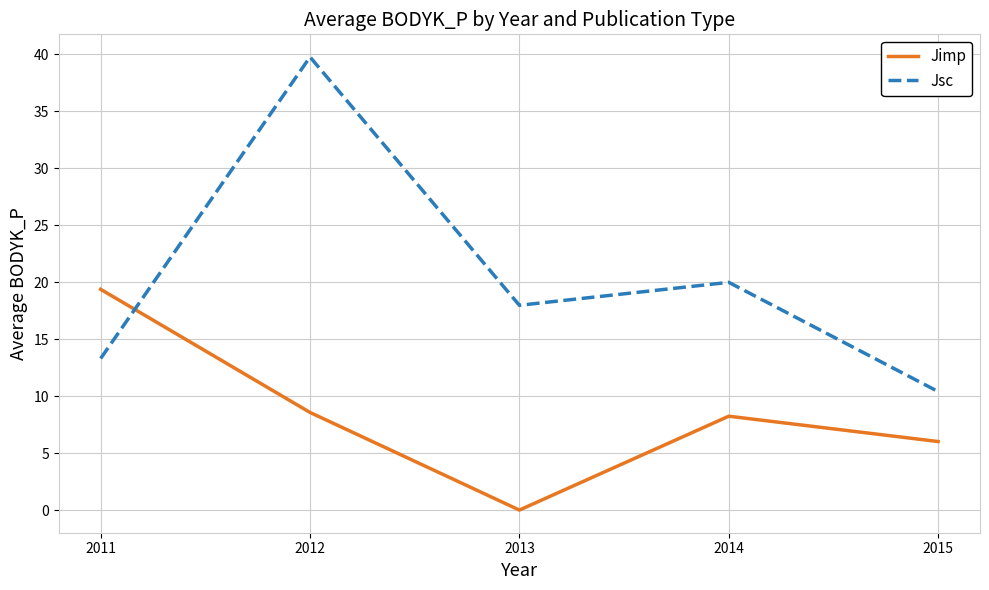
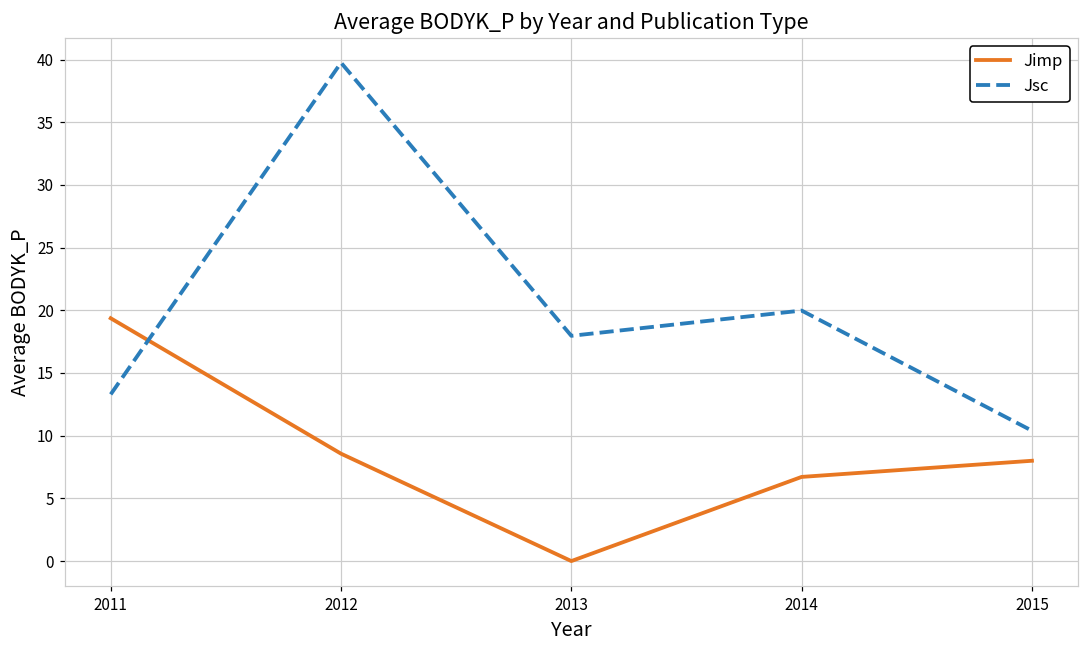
  {
    "Jimp": {
      "2011": 19.4,
      "2012": 8.6,
      "2013": 0.0,
-     "2014": 8.2,
-     "2015": 6.0
+     "2014": 6.7,
+     "2015": 8.0
    },
    "Jsc": {
      "2011": 13.3,
      "2012": 39.7,
      "2013": 18.0,
      "2014": 20.0,
      "2015": 10.4
    }
  }
